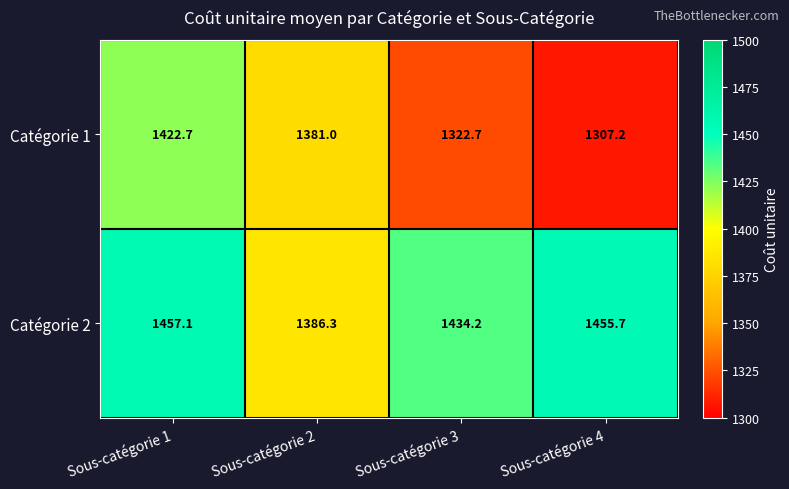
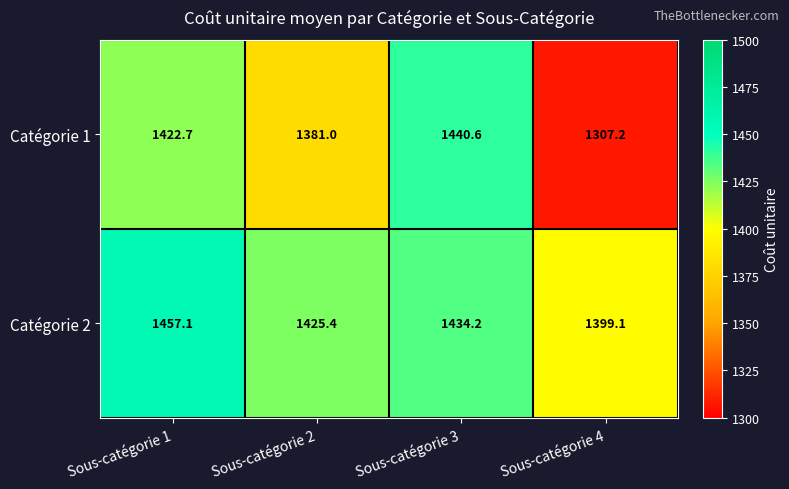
  {
    "Catégorie 1": {
      "Sous-catégorie 1": 1422.7,
      "Sous-catégorie 2": 1381.0,
-     "Sous-catégorie 3": 1322.7,
+     "Sous-catégorie 3": 1440.6,
      "Sous-catégorie 4": 1307.2
    },
    "Catégorie 2": {
      "Sous-catégorie 1": 1457.1,
-     "Sous-catégorie 2": 1386.3,
+     "Sous-catégorie 2": 1425.4,
      "Sous-catégorie 3": 1434.2,
-     "Sous-catégorie 4": 1455.7
+     "Sous-catégorie 4": 1399.1
    }
  }
